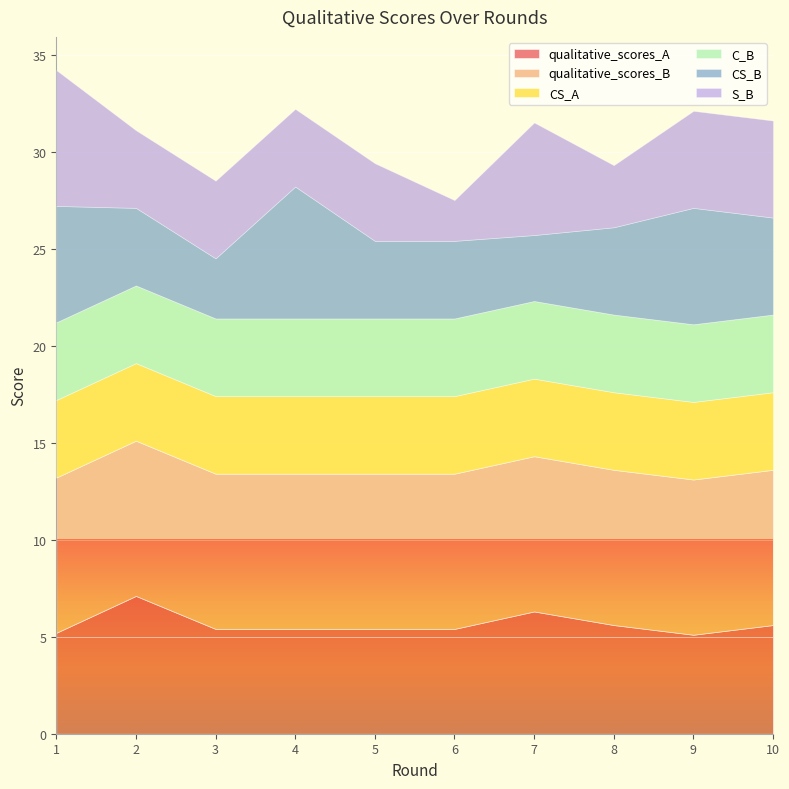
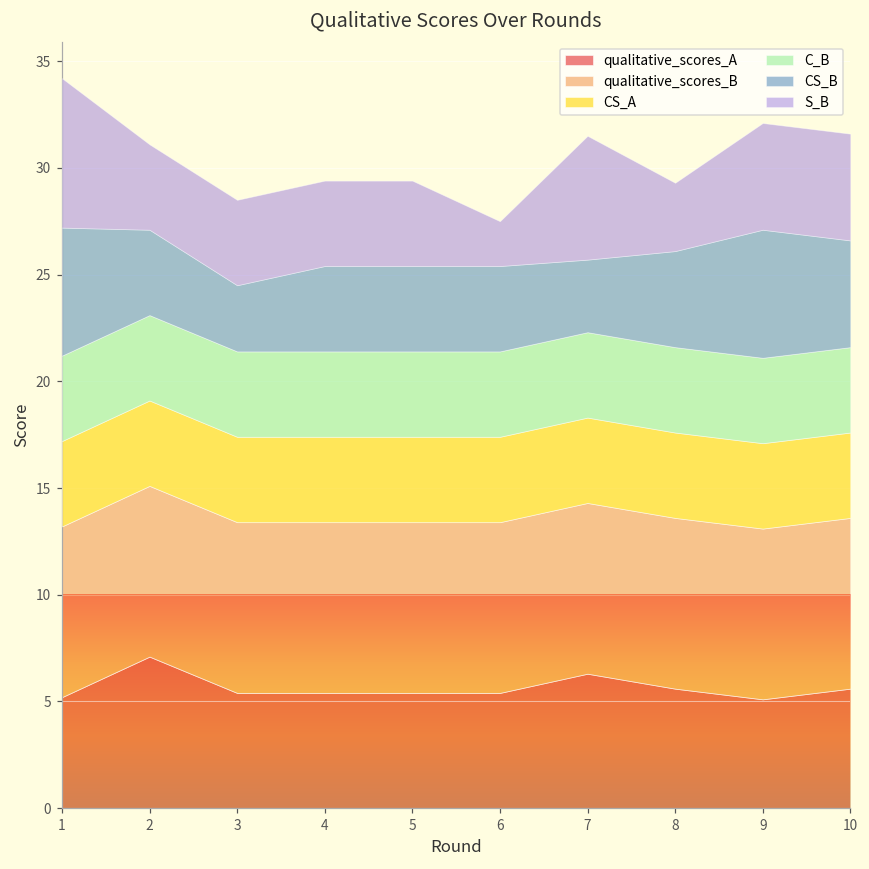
  {
    "qualitative_scores_A": {
      "1": 5.2,
      "2": 7.1,
      "3": 5.4,
      "4": 5.4,
      "5": 5.4,
      "6": 5.4,
      "7": 6.3,
      "8": 5.6,
      "9": 5.1,
      "10": 5.6
    },
    "qualitative_scores_B": {
      "1": 8.0,
      "2": 8.0,
      "3": 8.0,
      "4": 8.0,
      "5": 8.0,
      "6": 8.0,
      "7": 8.0,
      "8": 8.0,
      "9": 8.0,
      "10": 8.0
    },
    "CS_A": {
      "1": 4.0,
      "2": 4.0,
      "3": 4.0,
      "4": 4.0,
      "5": 4.0,
      "6": 4.0,
      "7": 4.0,
      "8": 4.0,
      "9": 4.0,
      "10": 4.0
    },
    "C_B": {
      "1": 4.0,
      "2": 4.0,
      "3": 4.0,
      "4": 4.0,
      "5": 4.0,
      "6": 4.0,
      "7": 4.0,
      "8": 4.0,
      "9": 4.0,
      "10": 4.0
    },
    "CS_B": {
      "1": 6.0,
      "2": 4.0,
      "3": 3.1,
-     "4": 6.8,
+     "4": 4.0,
      "5": 4.0,
      "6": 4.0,
      "7": 3.4,
      "8": 4.5,
      "9": 6.0,
      "10": 5.0
    },
    "S_B": {
      "1": 7.0,
      "2": 4.0,
      "3": 4.0,
      "4": 4.0,
      "5": 4.0,
      "6": 2.1,
      "7": 5.8,
      "8": 3.2,
      "9": 5.0,
      "10": 5.0
    }
  }
